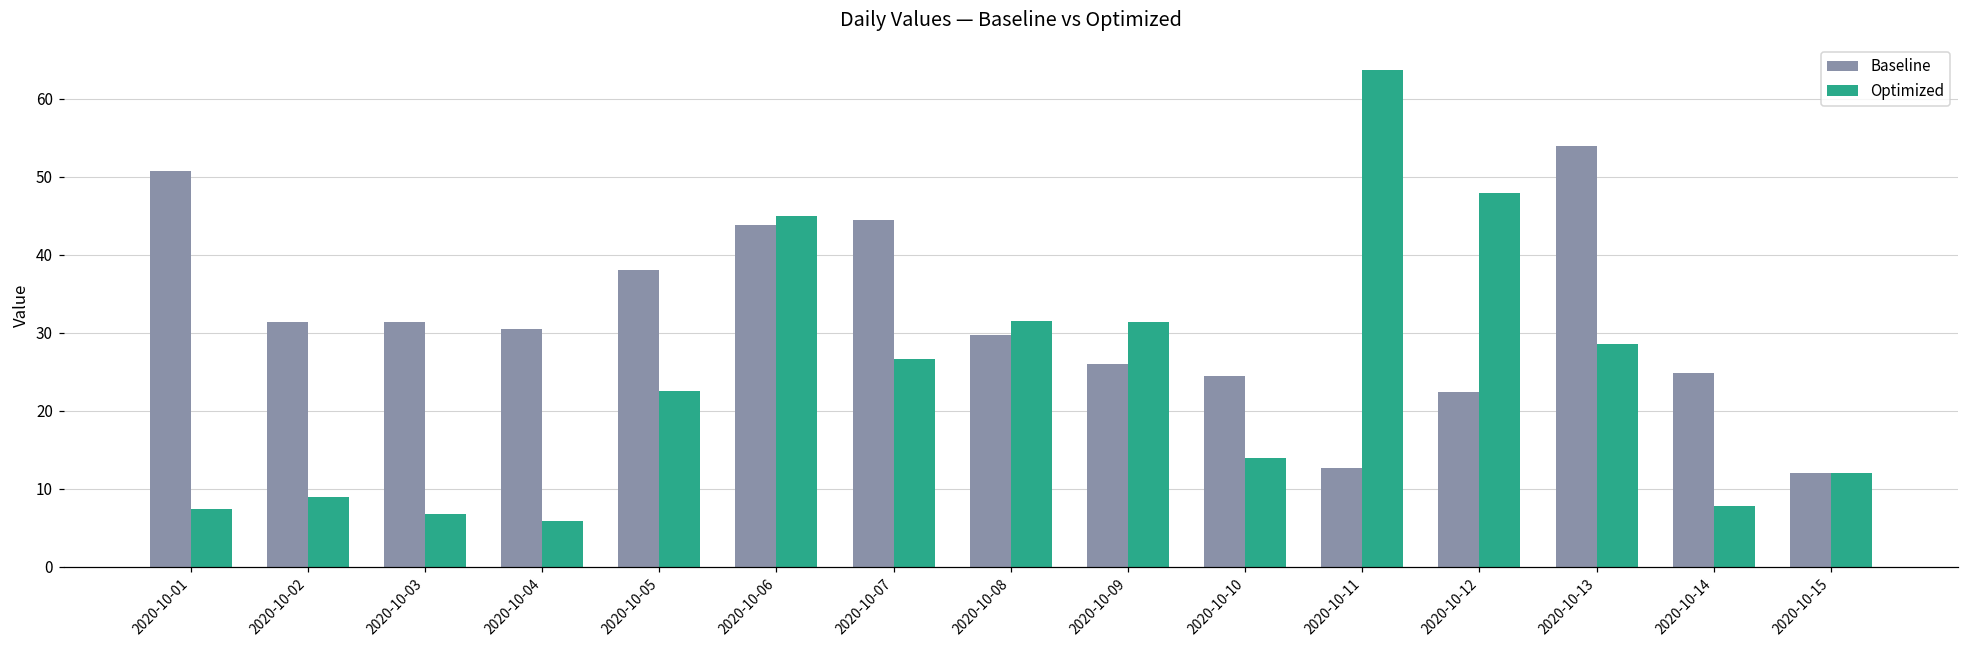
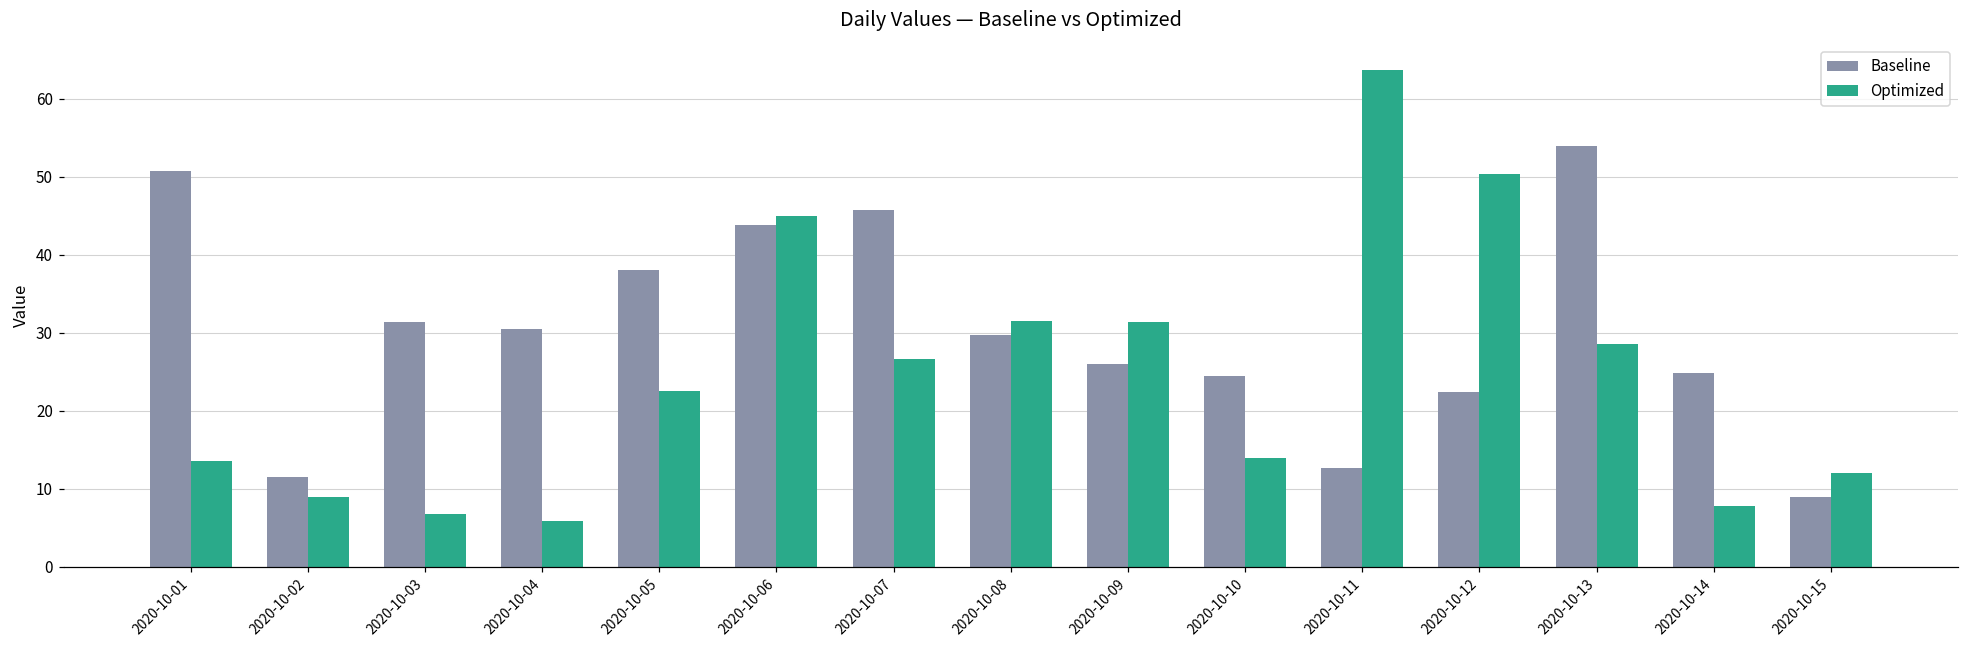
  {
    "Baseline": {
      "2020-10-01": 51,
-     "2020-10-02": 31,
+     "2020-10-02": 11,
      "2020-10-03": 31,
      "2020-10-04": 31,
      "2020-10-05": 38,
      "2020-10-06": 44,
-     "2020-10-07": 45,
+     "2020-10-07": 46,
      "2020-10-08": 30,
      "2020-10-09": 26,
      "2020-10-10": 24,
      "2020-10-11": 13,
      "2020-10-12": 22,
      "2020-10-13": 54,
      "2020-10-14": 25,
-     "2020-10-15": 12
+     "2020-10-15": 9
    },
    "Optimized": {
-     "2020-10-01": 7,
+     "2020-10-01": 14,
      "2020-10-02": 9,
      "2020-10-03": 7,
      "2020-10-04": 6,
      "2020-10-05": 23,
      "2020-10-06": 45,
      "2020-10-07": 27,
      "2020-10-08": 32,
      "2020-10-09": 31,
      "2020-10-10": 14,
      "2020-10-11": 64,
-     "2020-10-12": 48,
+     "2020-10-12": 50,
      "2020-10-13": 29,
      "2020-10-14": 8,
      "2020-10-15": 12
    }
  }
